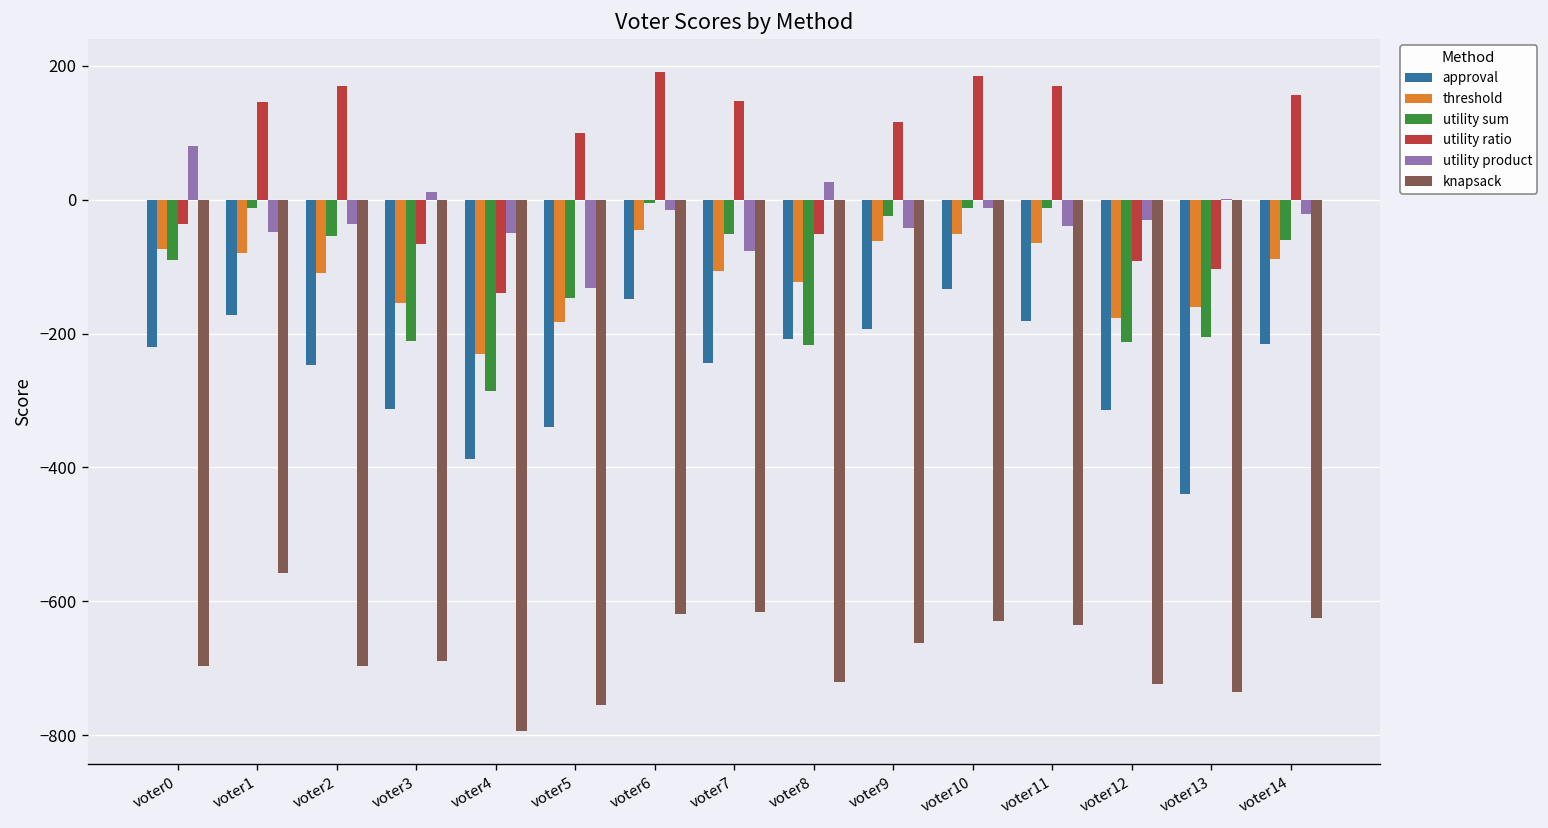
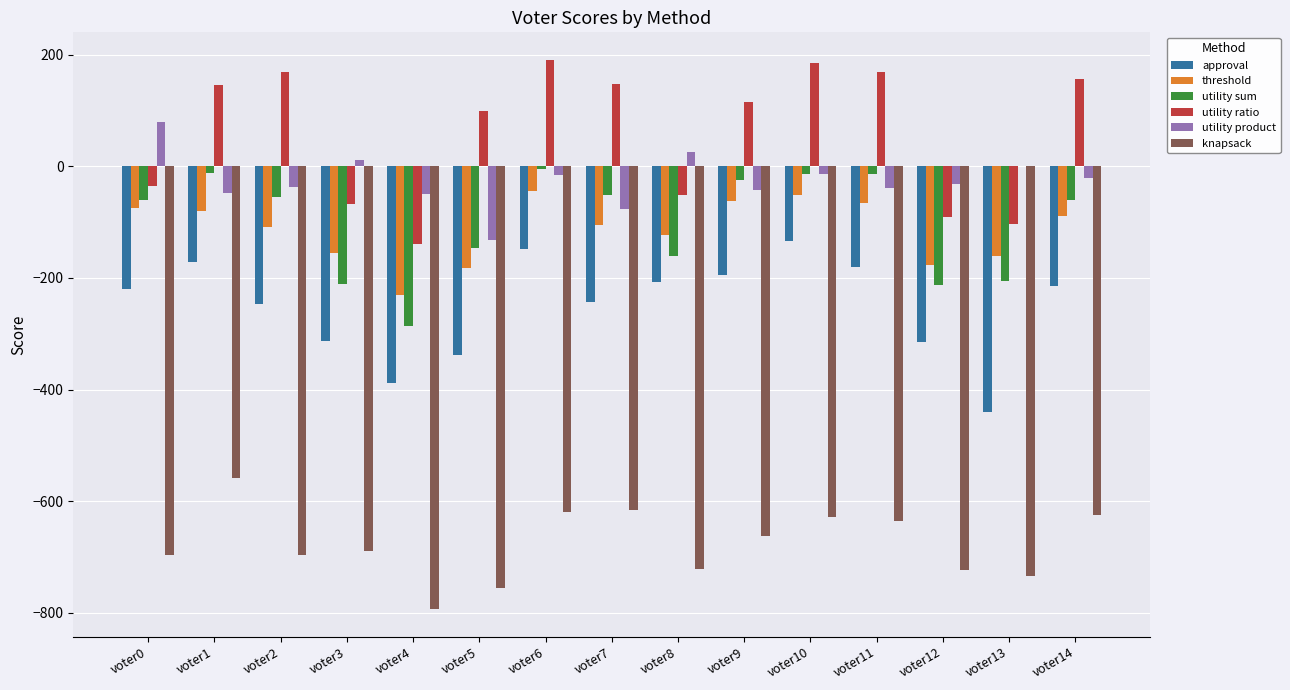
  {
    "approval": {
      "voter0": -220,
      "voter1": -170,
      "voter2": -250,
      "voter3": -310,
      "voter4": -390,
      "voter5": -340,
      "voter6": -150,
      "voter7": -240,
      "voter8": -210,
      "voter9": -190,
      "voter10": -130,
      "voter11": -180,
      "voter12": -320,
      "voter13": -440,
      "voter14": -220
    },
    "threshold": {
      "voter0": -70,
      "voter1": -80,
      "voter2": -110,
      "voter3": -160,
      "voter4": -230,
      "voter5": -180,
      "voter6": -50,
      "voter7": -110,
      "voter8": -120,
      "voter9": -60,
      "voter10": -50,
      "voter11": -70,
      "voter12": -180,
      "voter13": -160,
      "voter14": -90
    },
    "utility sum": {
-     "voter0": -90,
+     "voter0": -60,
      "voter1": -10,
      "voter2": -60,
      "voter3": -210,
      "voter4": -290,
      "voter5": -150,
      "voter6": -10,
      "voter7": -50,
-     "voter8": -220,
+     "voter8": -160,
      "voter9": -20,
      "voter10": -10,
      "voter11": -10,
      "voter12": -210,
      "voter13": -210,
      "voter14": -60
    },
    "utility ratio": {
      "voter0": -40,
      "voter1": 150,
      "voter2": 170,
      "voter3": -70,
      "voter4": -140,
      "voter5": 100,
      "voter6": 190,
      "voter7": 150,
      "voter8": -50,
      "voter9": 120,
      "voter10": 190,
      "voter11": 170,
      "voter12": -90,
      "voter13": -100,
      "voter14": 160
    },
    "utility product": {
      "voter0": 80,
      "voter1": -50,
      "voter2": -40,
      "voter3": 10,
      "voter4": -50,
      "voter5": -130,
      "voter6": -20,
      "voter7": -80,
      "voter8": 30,
      "voter9": -40,
      "voter10": -10,
      "voter11": -40,
      "voter12": -30,
      "voter14": -20
    },
    "knapsack": {
      "voter0": -700,
      "voter1": -560,
      "voter2": -700,
      "voter3": -690,
      "voter4": -790,
      "voter5": -760,
      "voter6": -620,
      "voter7": -620,
      "voter8": -720,
      "voter9": -660,
      "voter10": -630,
      "voter11": -640,
      "voter12": -720,
      "voter13": -740,
      "voter14": -630
    }
  }
